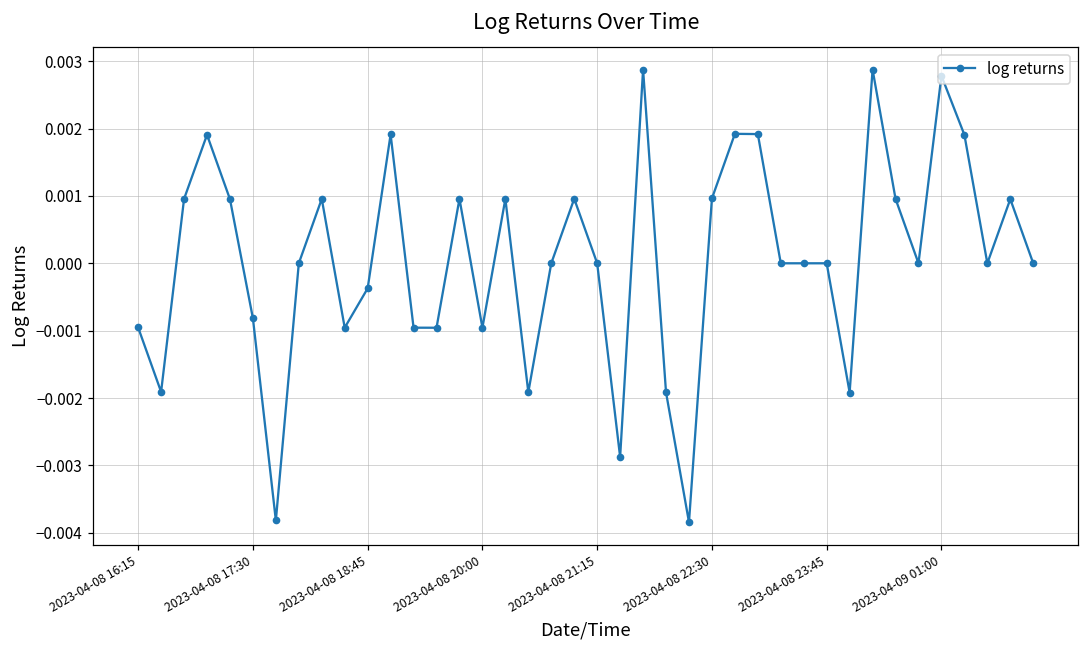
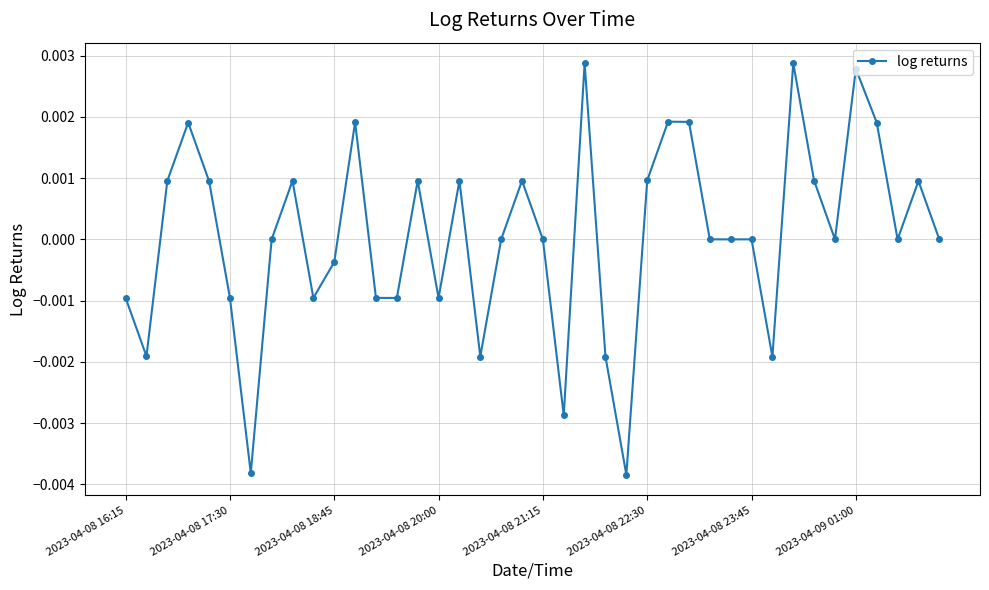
  {
    "2023-04-08 16:15": -0.0010,
-   "2023-04-08 17:30": -0.0008,
+   "2023-04-08 17:30": -0.0010,
    "2023-04-08 18:45": -0.0004,
    "2023-04-08 20:00": -0.0010,
    "2023-04-08 21:15": 0.0000,
    "2023-04-08 22:30": 0.0010,
    "2023-04-08 23:45": 0.0000
  }
